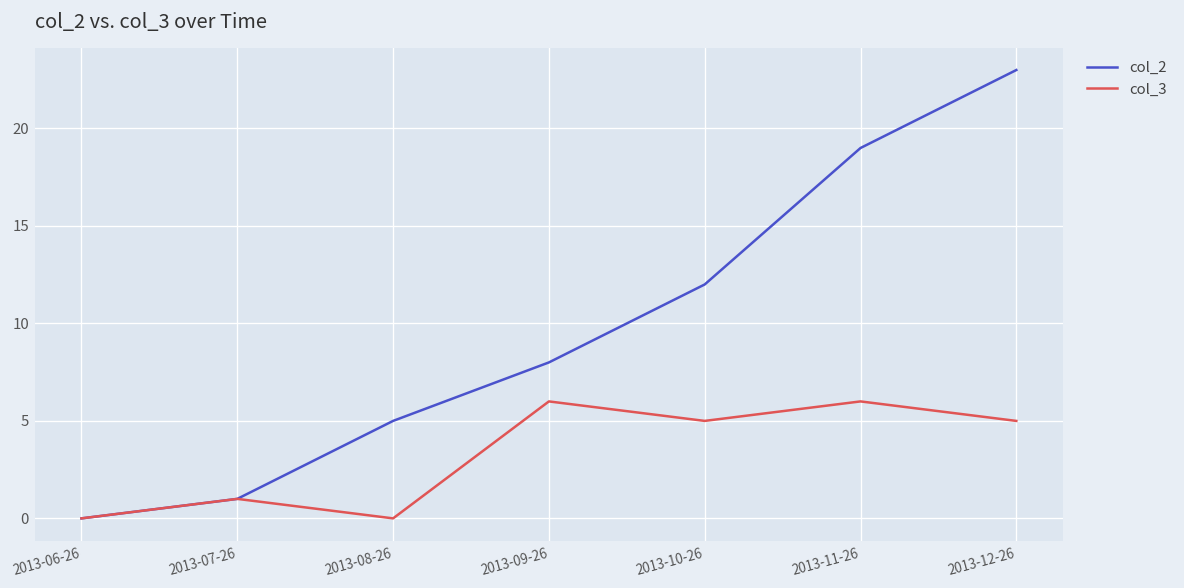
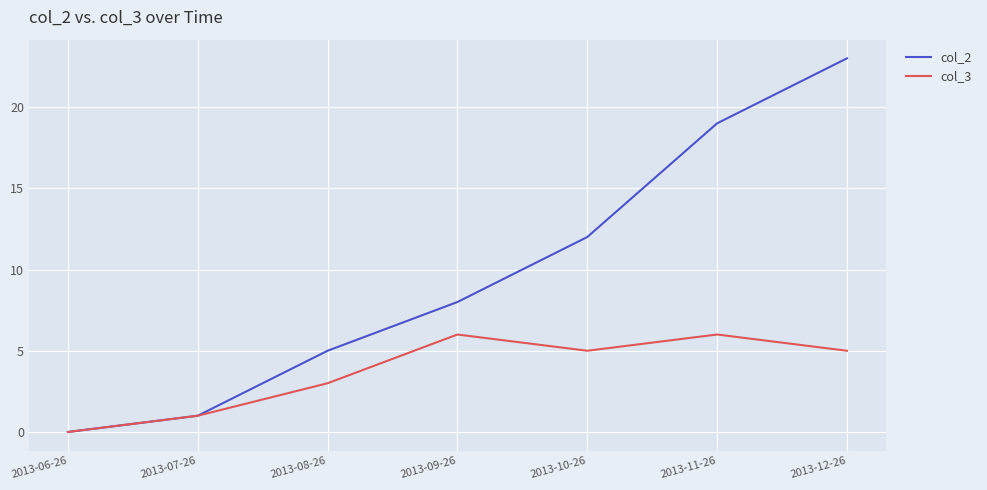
  {
    "col_2": {
      "2013-08-26": 5,
      "2013-09-26": 8,
      "2013-10-26": 12,
      "2013-11-26": 19,
      "2013-12-26": 23
    },
    "col_3": {
-     "2013-08-26": 0,
+     "2013-08-26": 3,
      "2013-09-26": 6,
      "2013-10-26": 5,
      "2013-11-26": 6,
      "2013-12-26": 5
    }
  }
